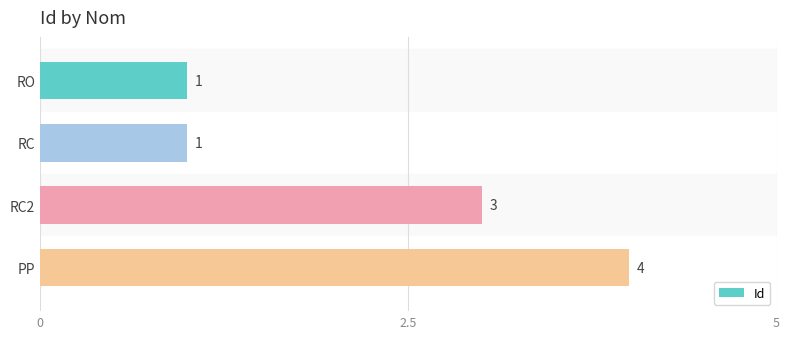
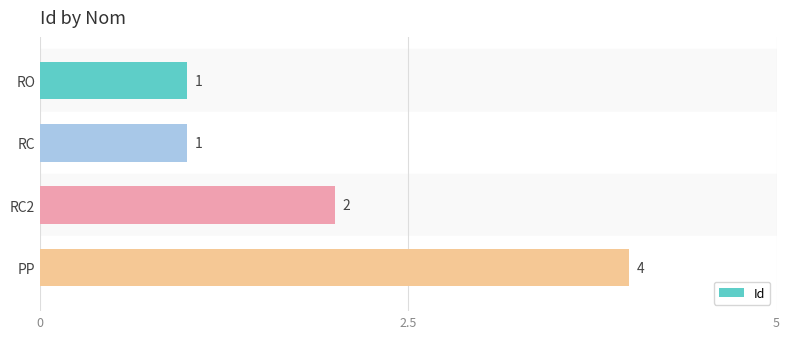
  {
    "RO": 1,
    "RC": 1,
-   "RC2": 3,
+   "RC2": 2,
    "PP": 4
  }
